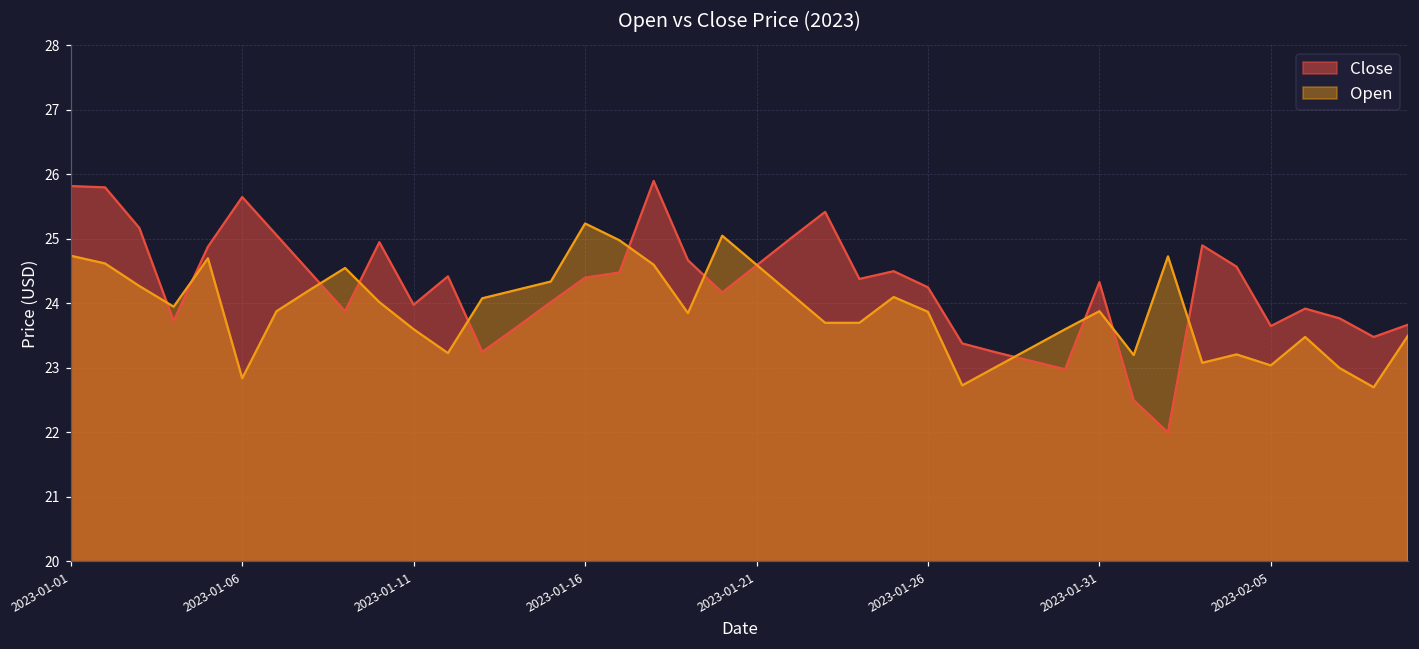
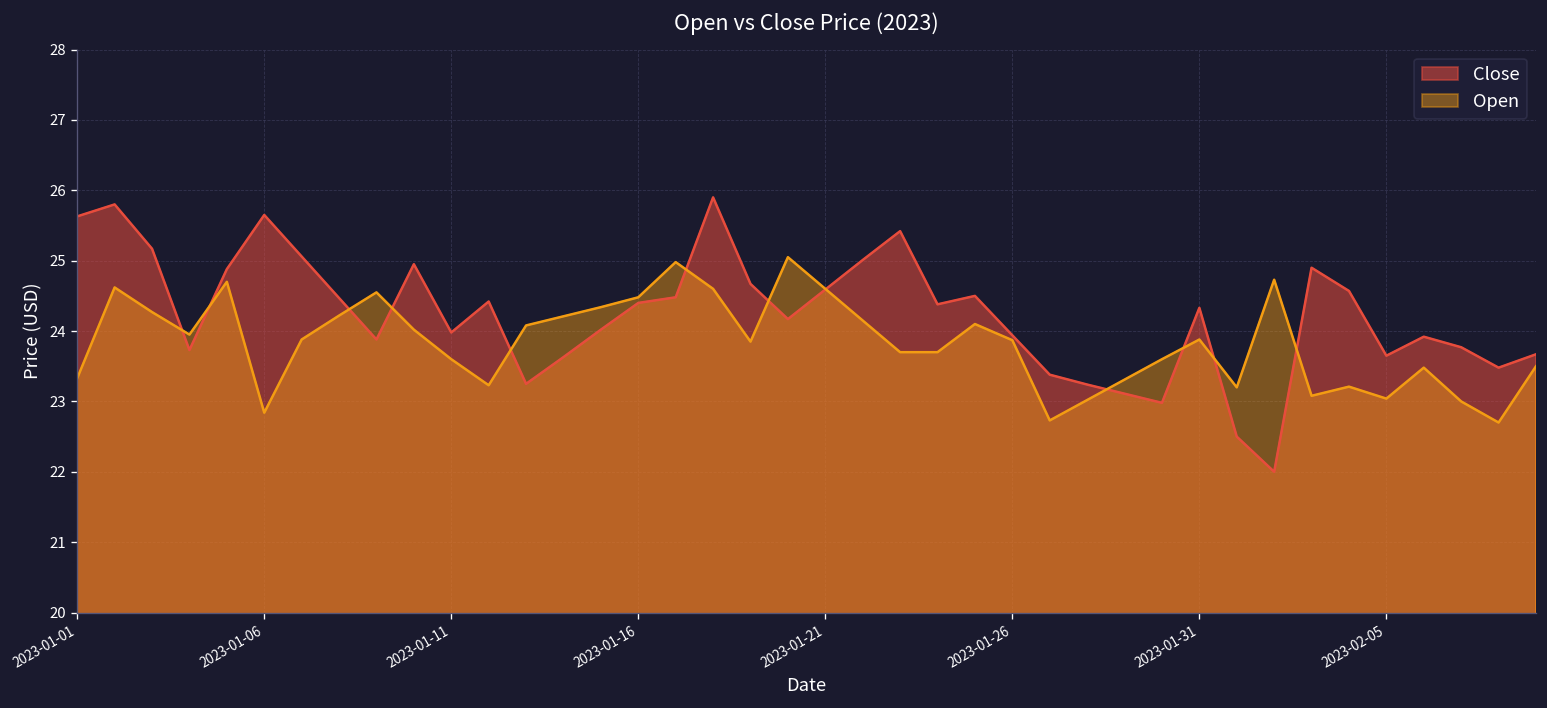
  {
    "Close": {
-     "2023-01-01": 25.8,
+     "2023-01-01": 25.6,
      "2023-01-06": 25.7,
      "2023-01-11": 24.0,
      "2023-01-16": 24.4,
-     "2023-01-26": 24.3,
+     "2023-01-26": 23.9,
      "2023-01-31": 24.3,
      "2023-02-05": 23.7
    },
    "Open": {
-     "2023-01-01": 24.7,
+     "2023-01-01": 23.3,
      "2023-01-06": 22.8,
      "2023-01-11": 23.6,
-     "2023-01-16": 25.2,
+     "2023-01-16": 24.5,
      "2023-01-26": 23.9,
      "2023-01-31": 23.9,
      "2023-02-05": 23.0
    }
  }
